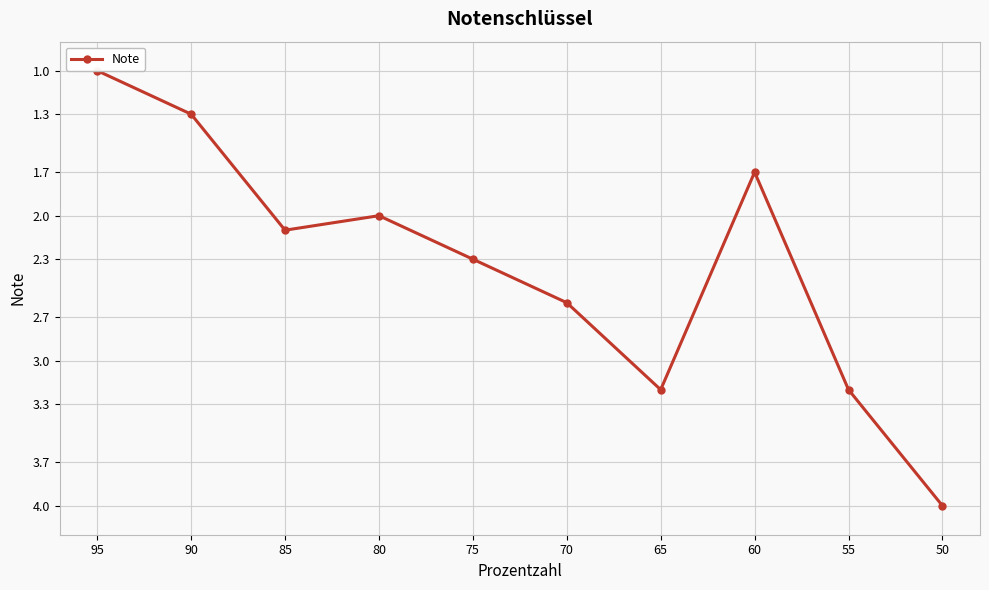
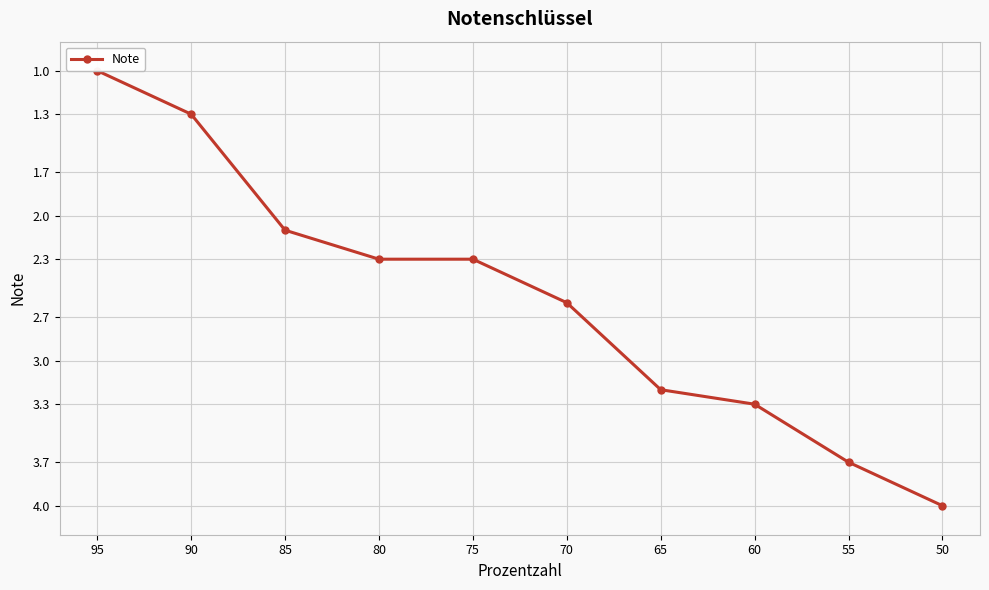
  {
    "90": 1.3,
    "85": 2.1,
-   "80": 2.0,
+   "80": 2.3,
    "75": 2.3,
    "70": 2.6,
    "65": 3.2,
-   "60": 1.7,
-   "55": 3.2,
+   "60": 3.3,
+   "55": 3.7,
    "50": 4.0
  }
